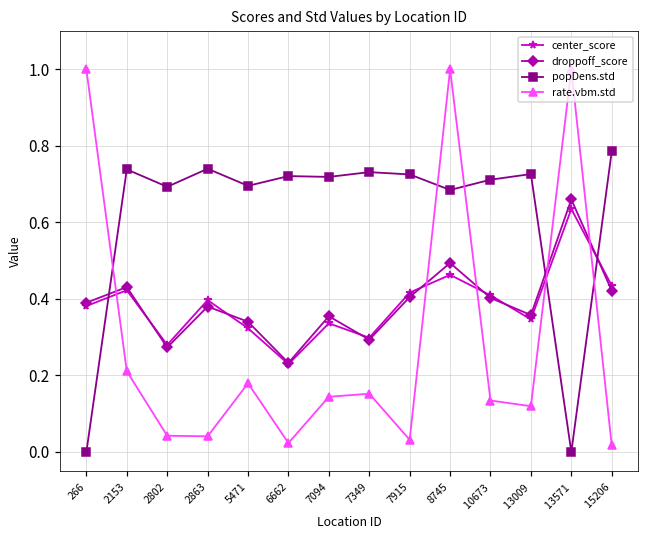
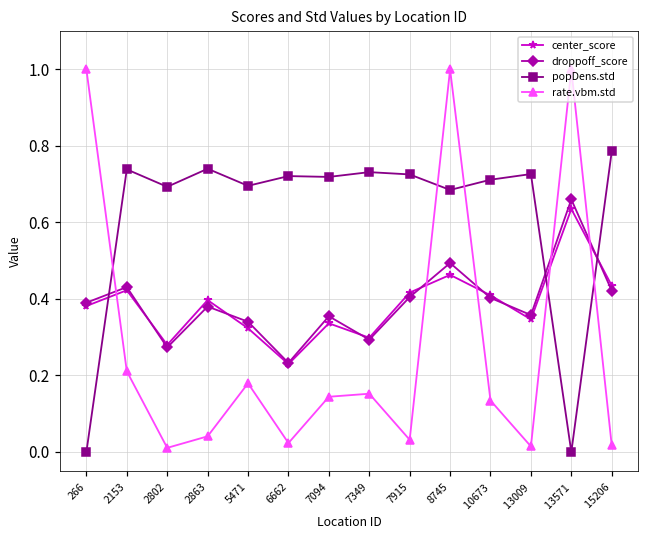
  {
    "rate.vbm.std": {
      "266": 1.00,
      "2153": 0.21,
-     "2802": 0.04,
+     "2802": 0.01,
      "2863": 0.04,
      "5471": 0.18,
      "6662": 0.02,
      "7094": 0.14,
      "7349": 0.15,
      "7915": 0.03,
      "8745": 1.00,
      "10673": 0.13,
-     "13009": 0.12,
+     "13009": 0.01,
      "15206": 0.02
    }
  }
